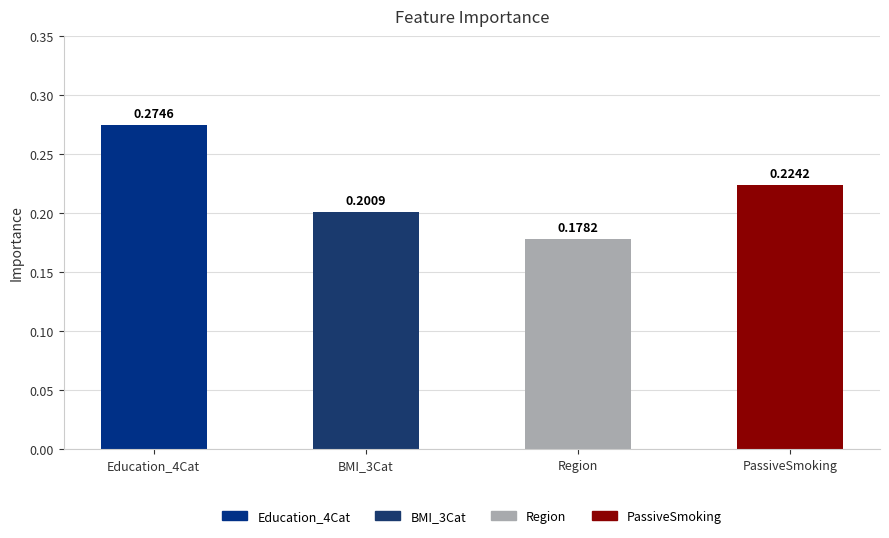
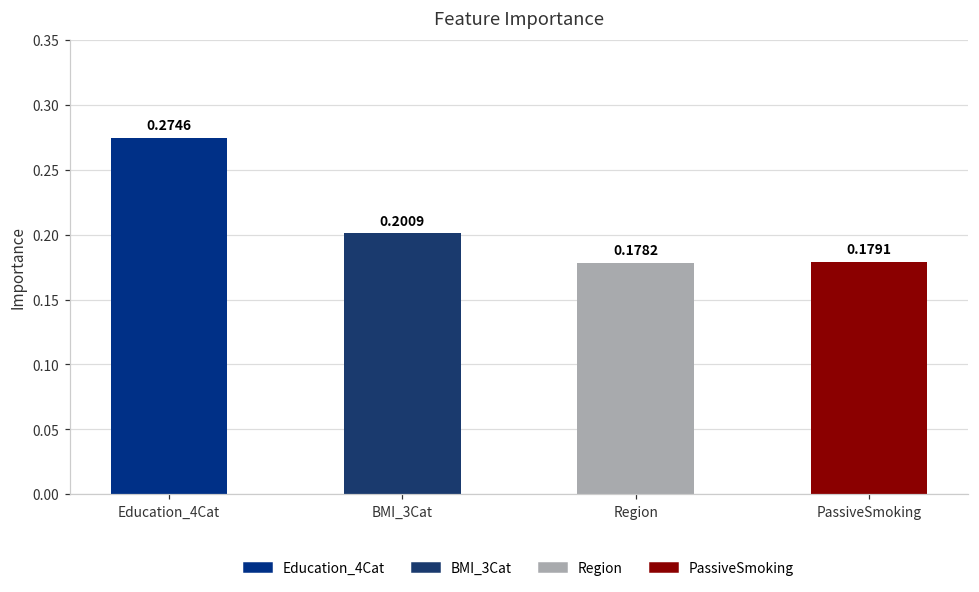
  {
    "Education_4Cat": 0.2746,
    "BMI_3Cat": 0.2009,
    "Region": 0.1782,
-   "PassiveSmoking": 0.2242
+   "PassiveSmoking": 0.1791
  }
